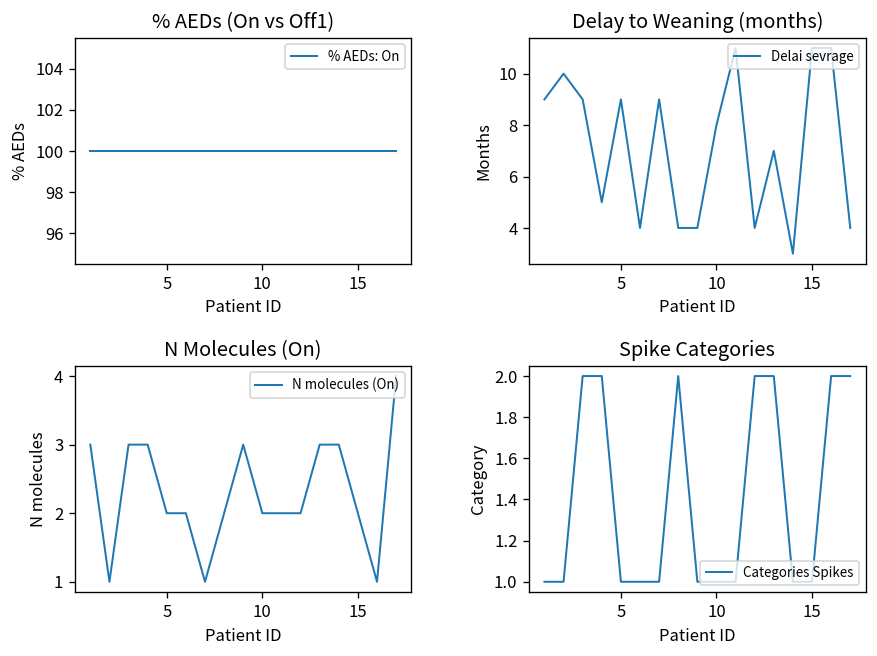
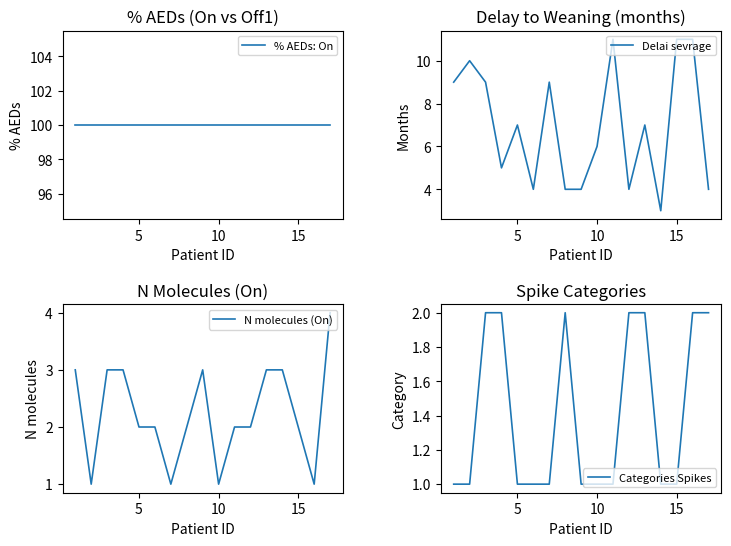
  {
    "% AEDs (On vs Off1)": {
      "5": 100.0,
      "10": 100.0,
      "15": 100.0
    },
    "Delay to Weaning (months)": {
-     "5": 9,
-     "10": 8
+     "5": 7,
+     "10": 6
    },
    "N Molecules (On)": {
      "5": 2,
-     "10": 2,
+     "10": 1,
      "15": 2
    },
    "Spike Categories": {
      "5": 1.00
    }
  }
